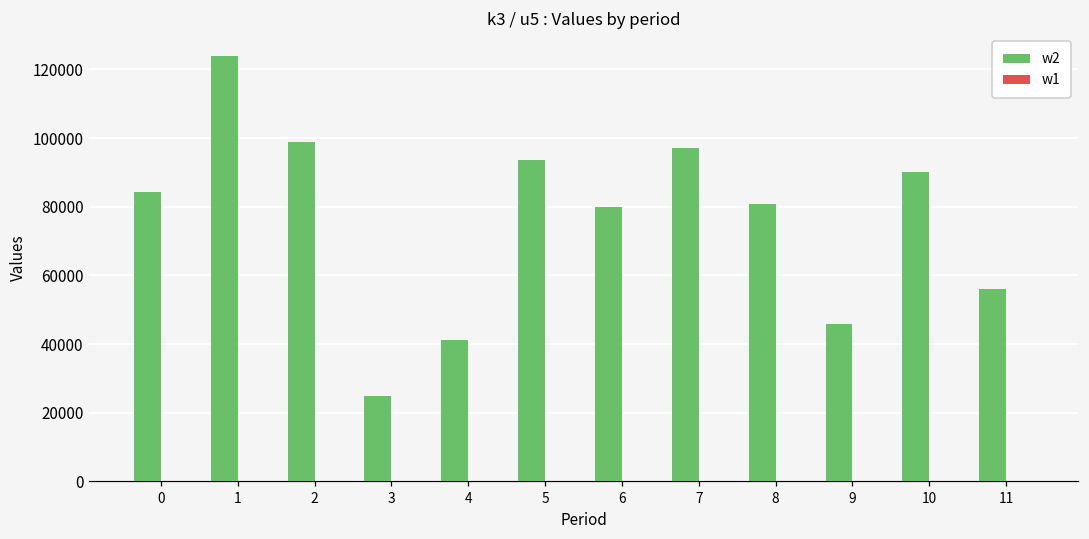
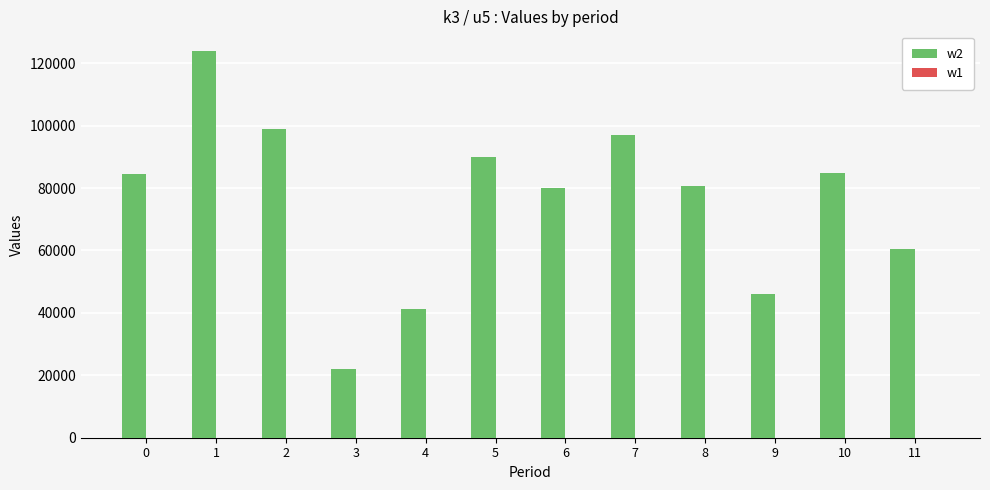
  {
    "w2": {
      "0": 84000,
      "1": 124000,
      "2": 99000,
-     "3": 25000,
+     "3": 22000,
      "4": 41000,
-     "5": 93000,
+     "5": 90000,
      "6": 80000,
      "7": 97000,
      "8": 81000,
      "9": 46000,
-     "10": 90000,
-     "11": 56000
+     "10": 85000,
+     "11": 60000
    },
    "w1": {
      "0": 0,
      "1": 0,
      "2": 0,
      "3": 0,
      "4": 0,
      "5": 0,
      "6": 0,
      "7": 0,
      "8": 0,
      "9": 0,
      "10": 0,
      "11": 0
    }
  }
